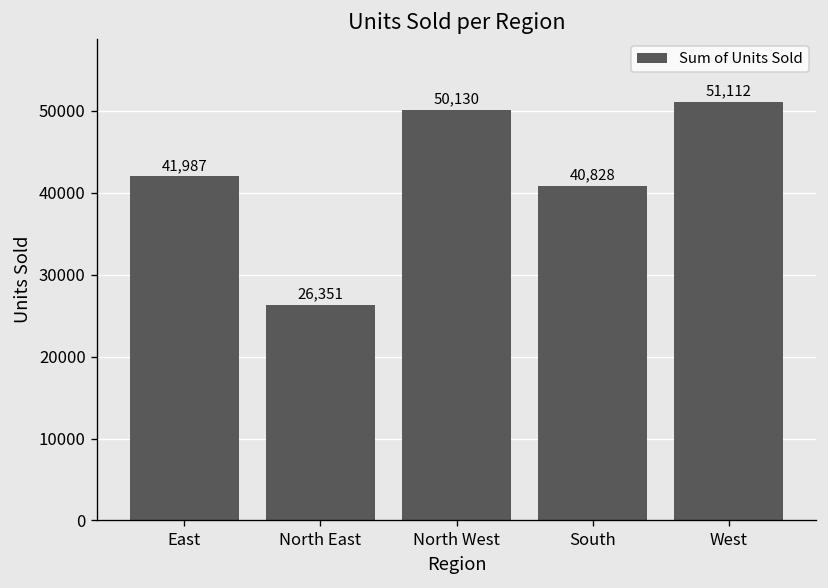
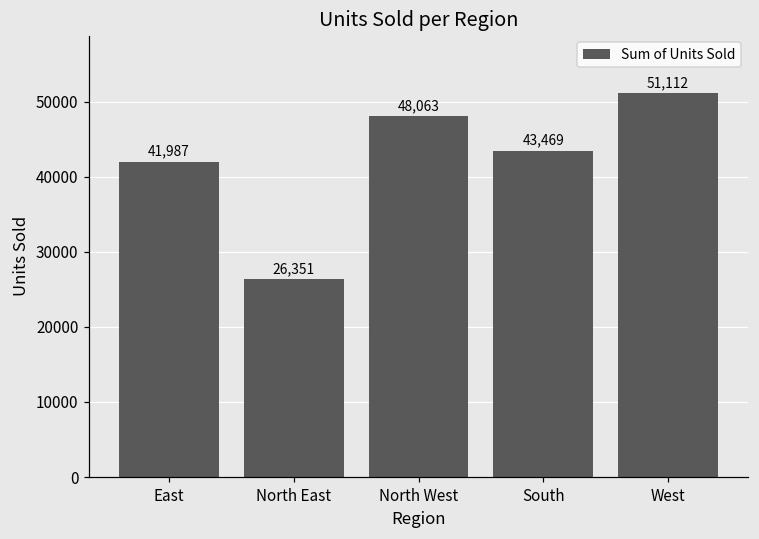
  {
    "East": "41,987",
    "North East": "26,351",
-   "North West": "50,130",
-   "South": "40,828",
+   "North West": "48,063",
+   "South": "43,469",
    "West": "51,112"
  }
